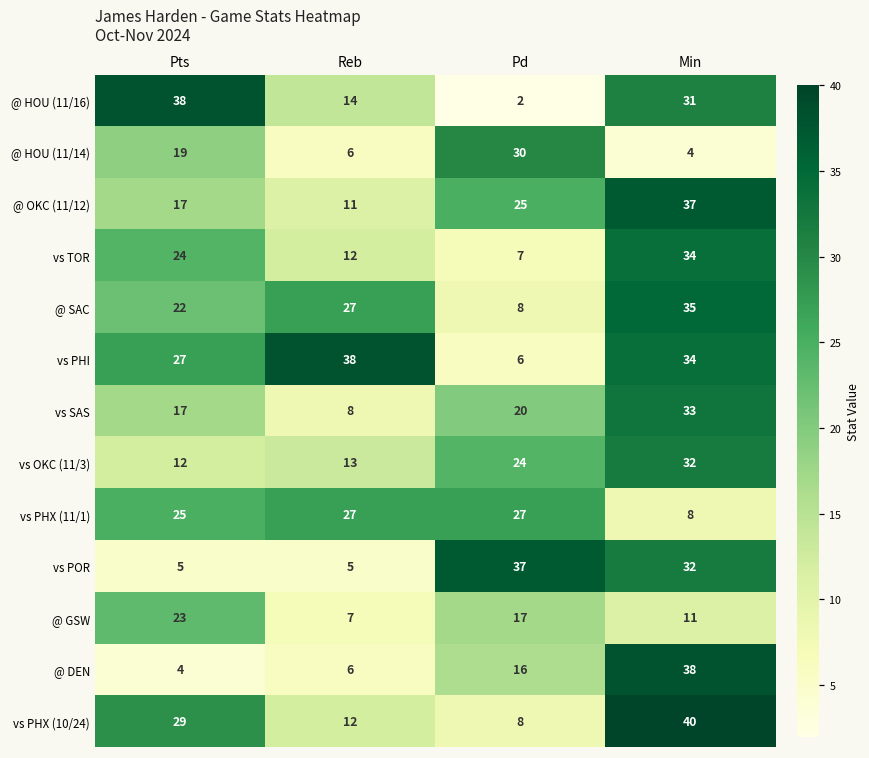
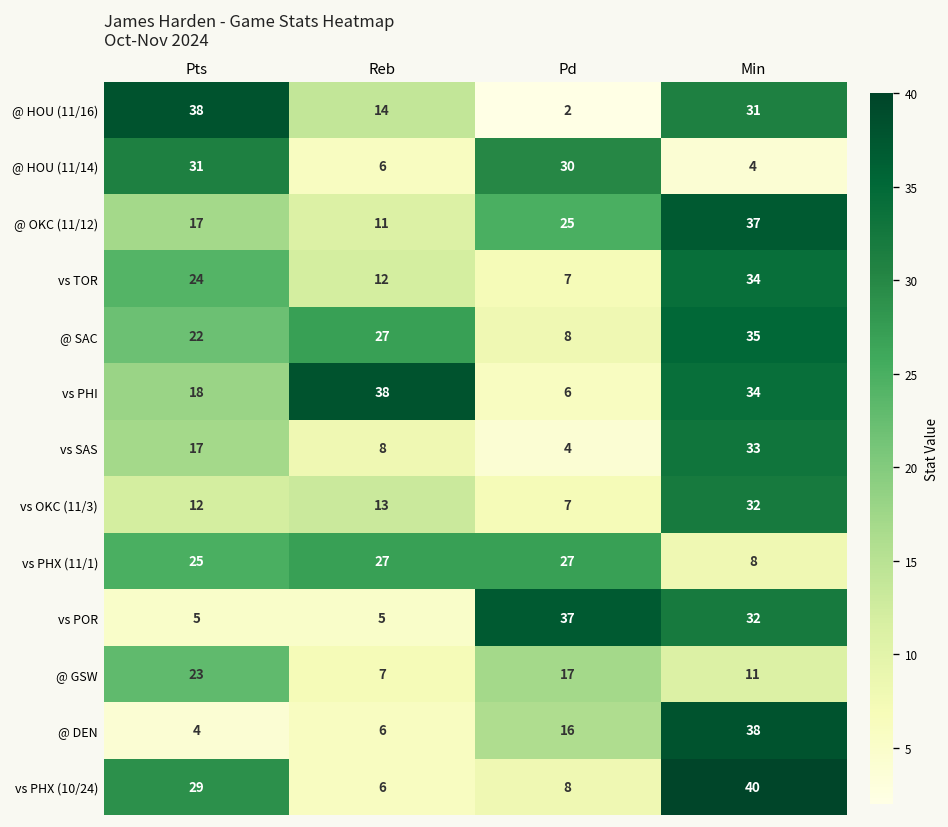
  {
    "@ HOU (11/16)": {
      "Pts": 38,
      "Reb": 14,
      "Pd": 2,
      "Min": 31
    },
    "@ HOU (11/14)": {
-     "Pts": 19,
+     "Pts": 31,
      "Reb": 6,
      "Pd": 30,
      "Min": 4
    },
    "@ OKC (11/12)": {
      "Pts": 17,
      "Reb": 11,
      "Pd": 25,
      "Min": 37
    },
    "vs TOR": {
      "Pts": 24,
      "Reb": 12,
      "Pd": 7,
      "Min": 34
    },
    "@ SAC": {
      "Pts": 22,
      "Reb": 27,
      "Pd": 8,
      "Min": 35
    },
    "vs PHI": {
-     "Pts": 27,
+     "Pts": 18,
      "Reb": 38,
      "Pd": 6,
      "Min": 34
    },
    "vs SAS": {
      "Pts": 17,
      "Reb": 8,
-     "Pd": 20,
+     "Pd": 4,
      "Min": 33
    },
    "vs OKC (11/3)": {
      "Pts": 12,
      "Reb": 13,
-     "Pd": 24,
+     "Pd": 7,
      "Min": 32
    },
    "vs PHX (11/1)": {
      "Pts": 25,
      "Reb": 27,
      "Pd": 27,
      "Min": 8
    },
    "vs POR": {
      "Pts": 5,
      "Reb": 5,
      "Pd": 37,
      "Min": 32
    },
    "@ GSW": {
      "Pts": 23,
      "Reb": 7,
      "Pd": 17,
      "Min": 11
    },
    "@ DEN": {
      "Pts": 4,
      "Reb": 6,
      "Pd": 16,
      "Min": 38
    },
    "vs PHX (10/24)": {
      "Pts": 29,
-     "Reb": 12,
+     "Reb": 6,
      "Pd": 8,
      "Min": 40
    }
  }
